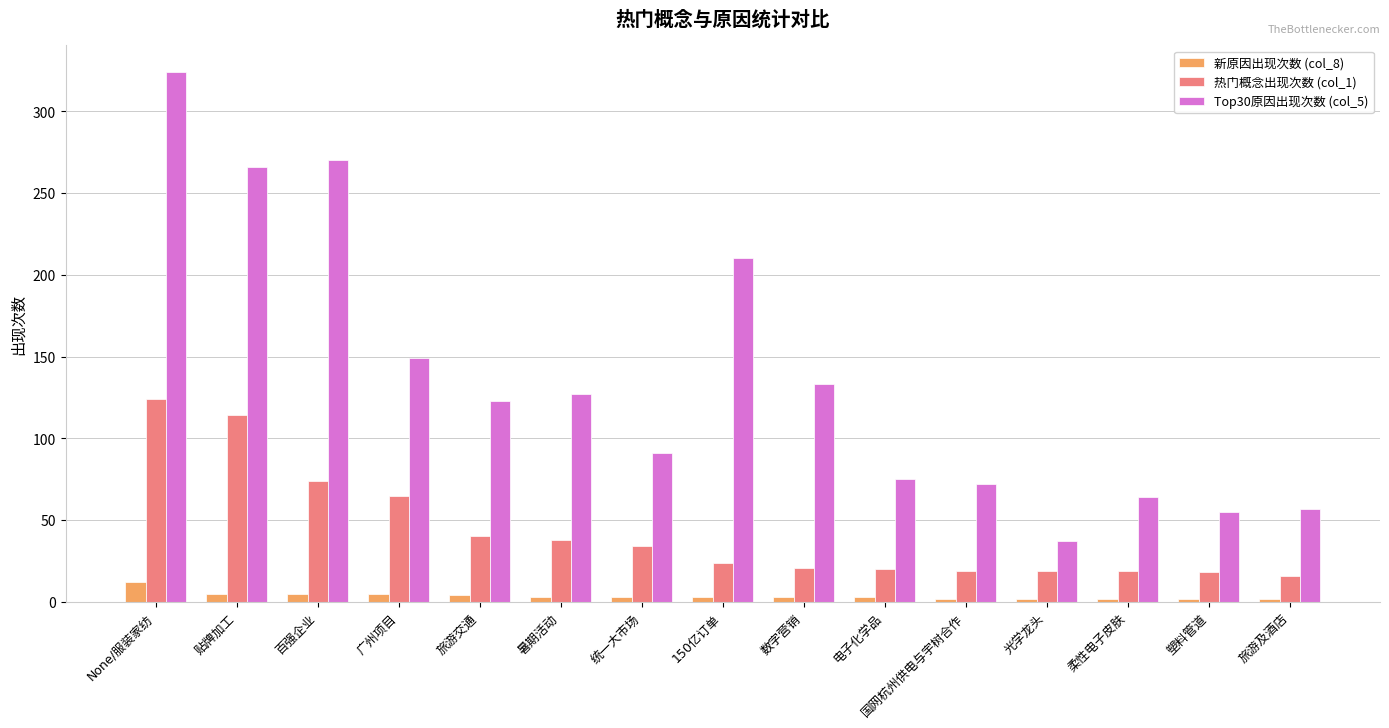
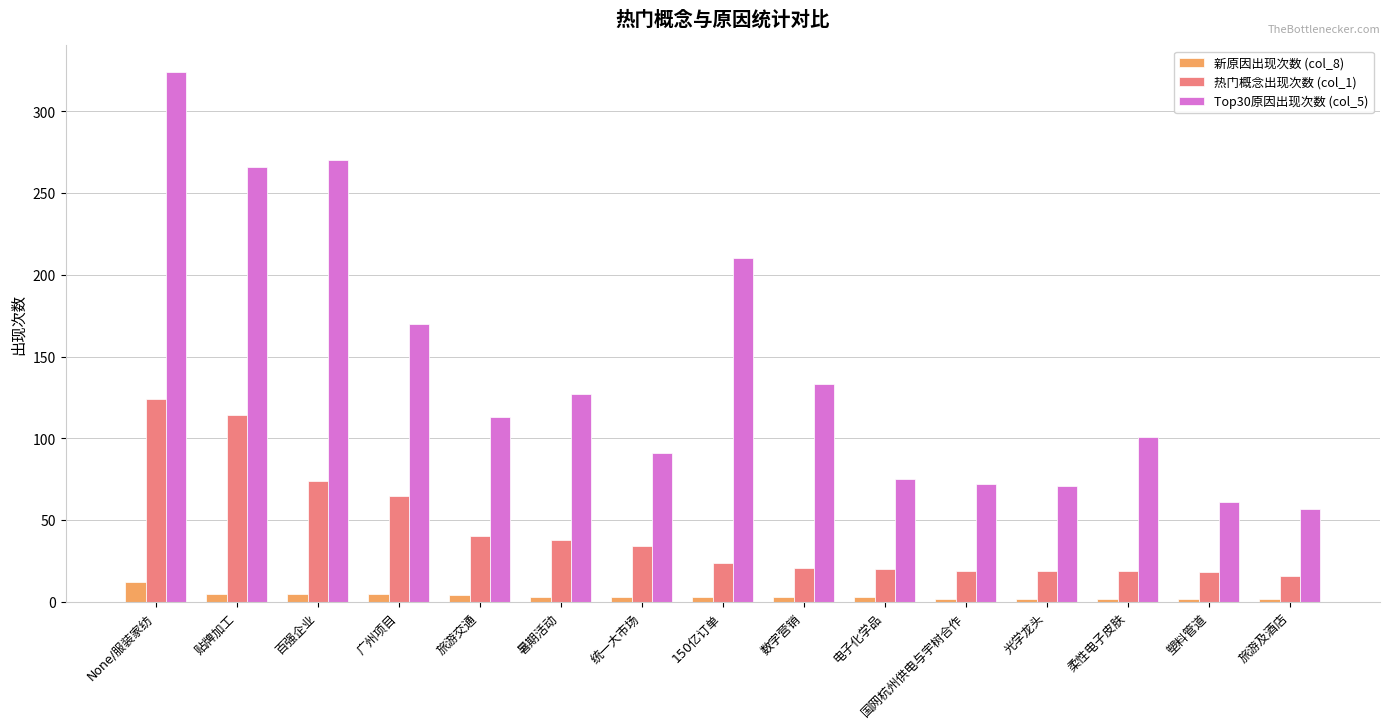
  {
    "Top30原因出现次数 (col_5)": {
      "None/服装家纺": 324,
      "贴牌加工": 266,
      "百强企业": 270,
-     "广州项目": 149,
-     "旅游交通": 123,
+     "广州项目": 170,
+     "旅游交通": 113,
      "暑期活动": 127,
      "统一大市场": 91,
      "150亿订单": 210,
      "数字营销": 133,
      "电子化学品": 75,
      "国网杭州供电与宇树合作": 72,
-     "光学龙头": 37,
-     "柔性电子皮肤": 64,
-     "塑料管道": 55,
+     "光学龙头": 71,
+     "柔性电子皮肤": 101,
+     "塑料管道": 61,
      "旅游及酒店": 57
    }
  }
